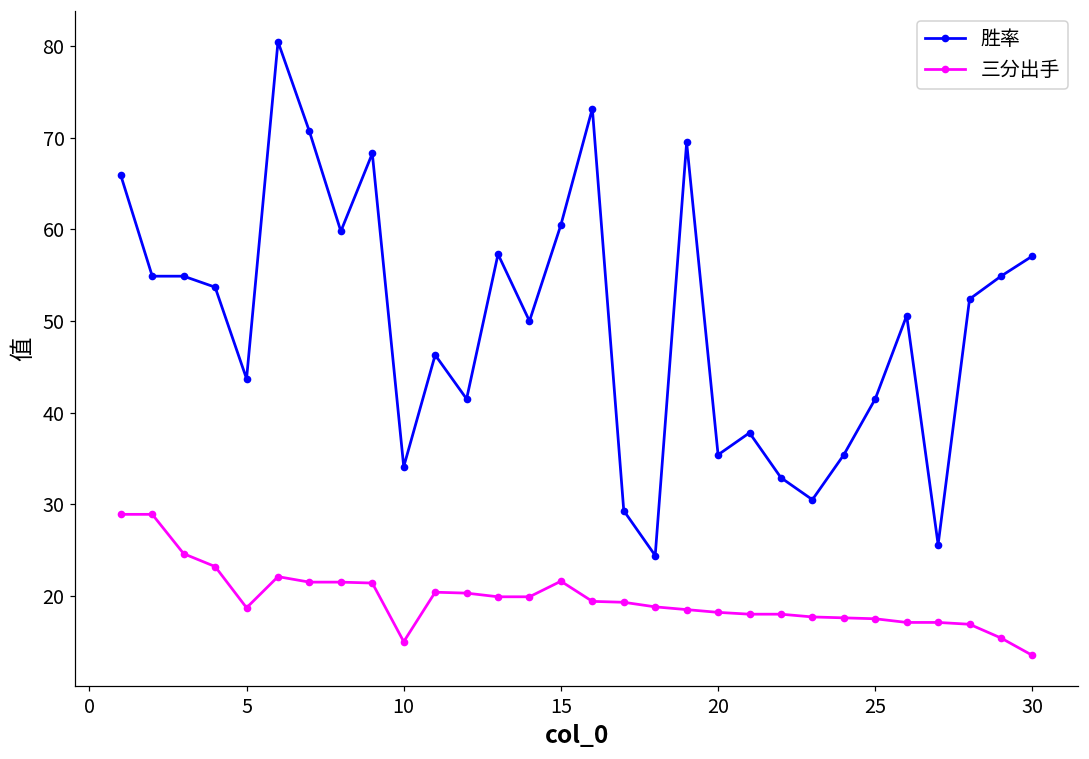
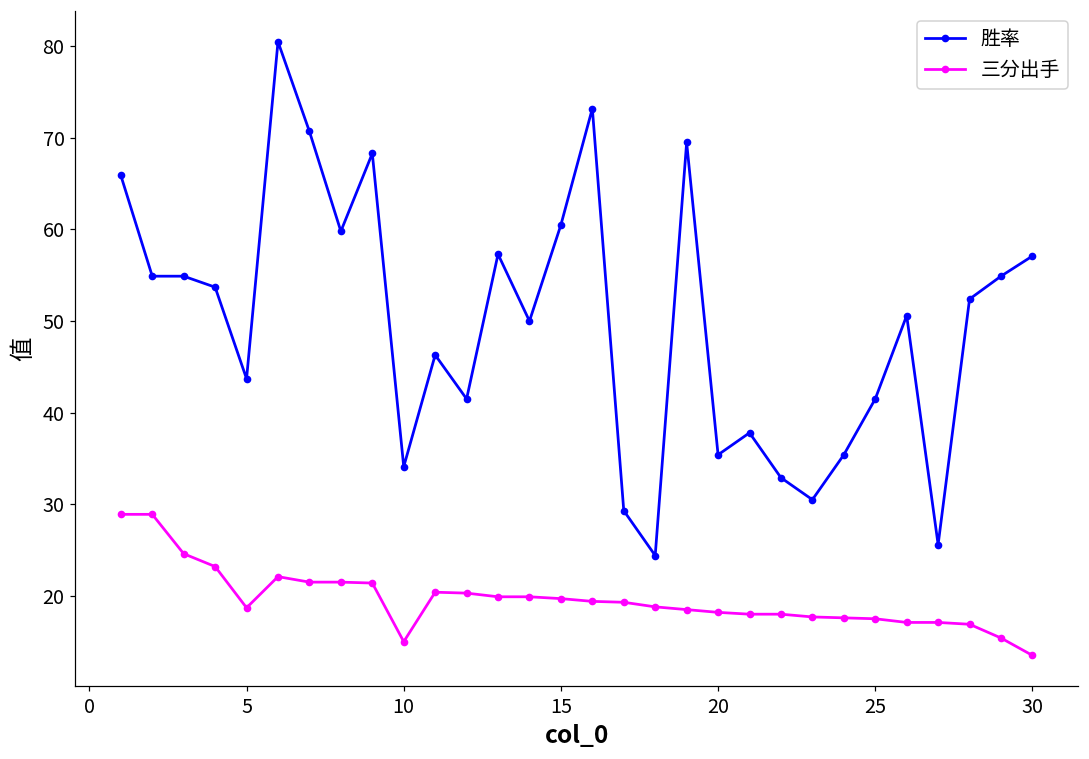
  {
    "胜率": {
      "5": 44,
      "10": 34,
      "15": 61,
      "20": 35,
      "25": 42,
      "30": 57
    },
    "三分出手": {
      "5": 19,
      "10": 15,
-     "15": 22,
+     "15": 20,
      "20": 18,
      "25": 18,
      "30": 14
    }
  }
